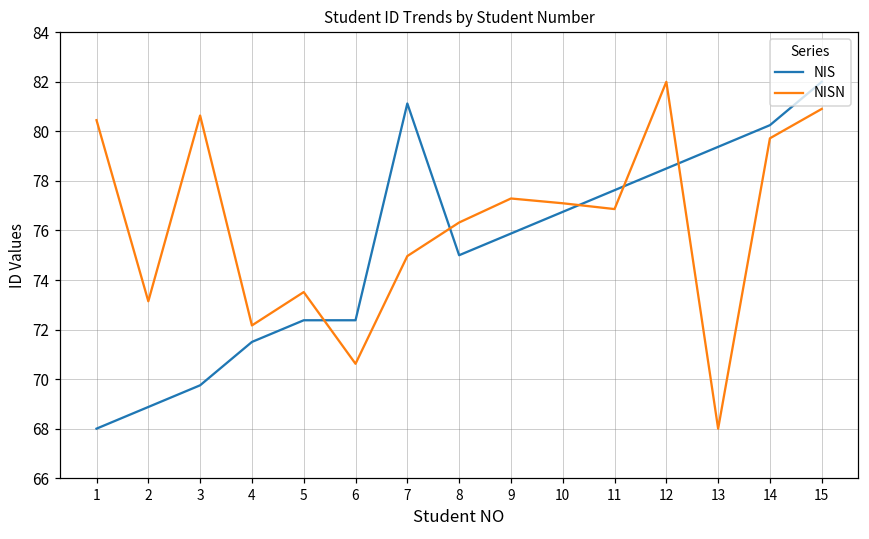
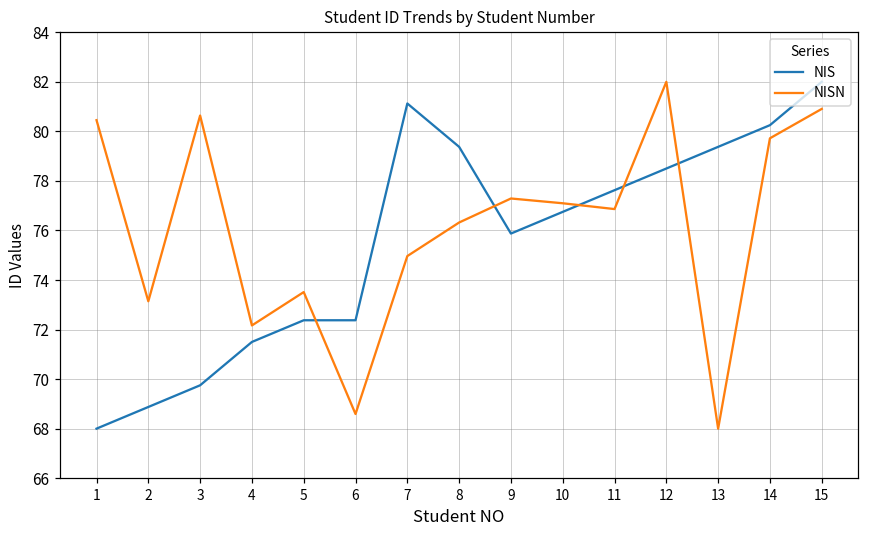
  {
    "NIS": {
      "1": 68.0,
      "2": 68.9,
      "3": 69.8,
      "4": 71.5,
      "5": 72.4,
      "6": 72.4,
      "7": 81.1,
-     "8": 75.0,
+     "8": 79.4,
      "9": 75.9,
      "10": 76.8,
      "11": 77.6,
      "12": 78.5,
      "13": 79.4,
      "14": 80.3
    },
    "NISN": {
      "1": 80.5,
      "2": 73.1,
      "3": 80.6,
      "4": 72.2,
      "5": 73.5,
-     "6": 70.6,
+     "6": 68.6,
      "7": 75.0,
      "8": 76.3,
      "9": 77.3,
      "10": 77.1,
      "11": 76.9,
      "12": 82.0,
      "13": 68.0,
      "14": 79.7,
      "15": 80.9
    }
  }
